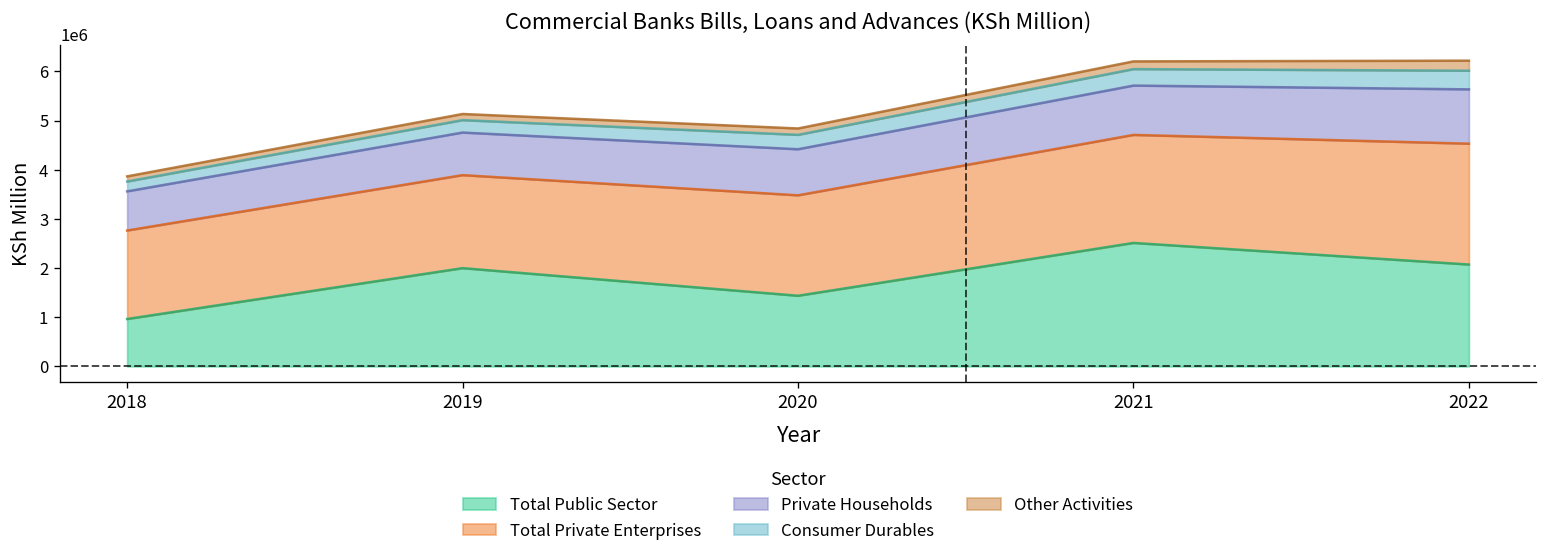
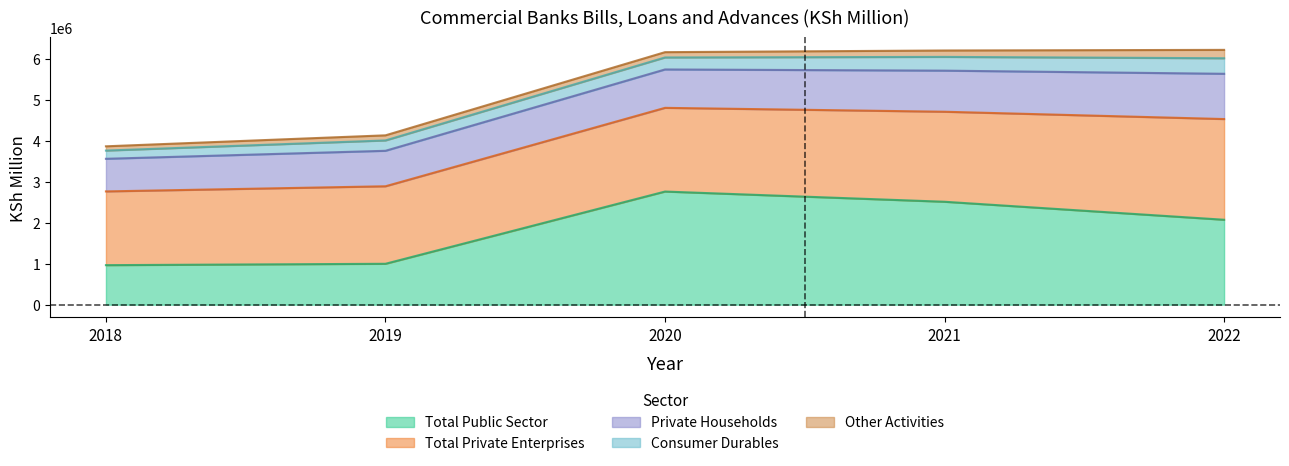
  {
    "Total Public Sector": {
      "2018": 1000000,
-     "2019": 2000000,
-     "2020": 1400000,
+     "2019": 1000000,
+     "2020": 2800000,
      "2021": 2500000,
      "2022": 2100000
    }
  }
